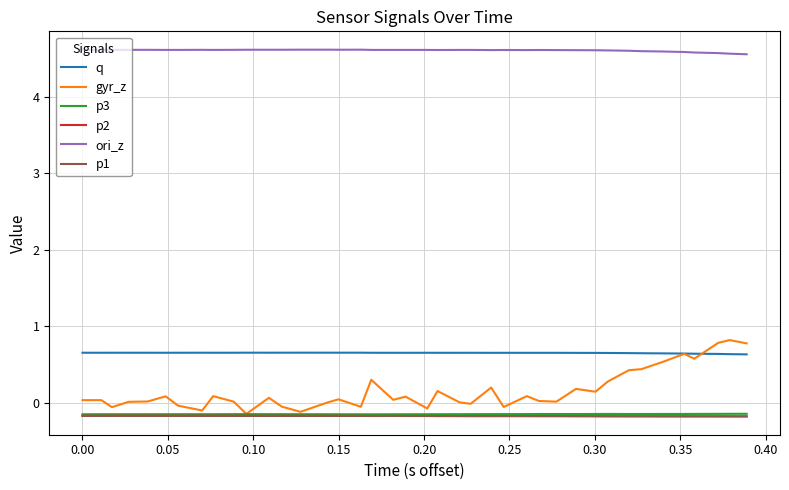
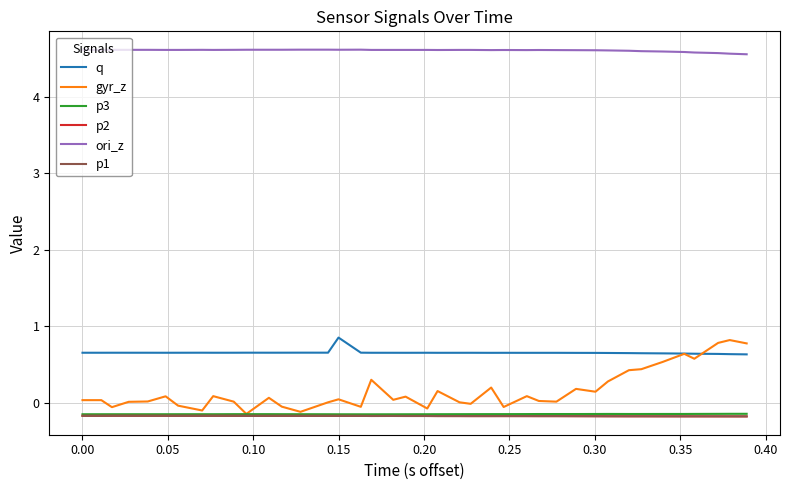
  {
    "q": {
      "0.00": 0.7,
-     "0.15": 0.7
+     "0.15": 0.9
    },
    "gyr_z": {
      "0.00": 0.0,
      "0.15": 0.0
    },
    "ori_z": {
      "0.15": 4.6
    }
  }
